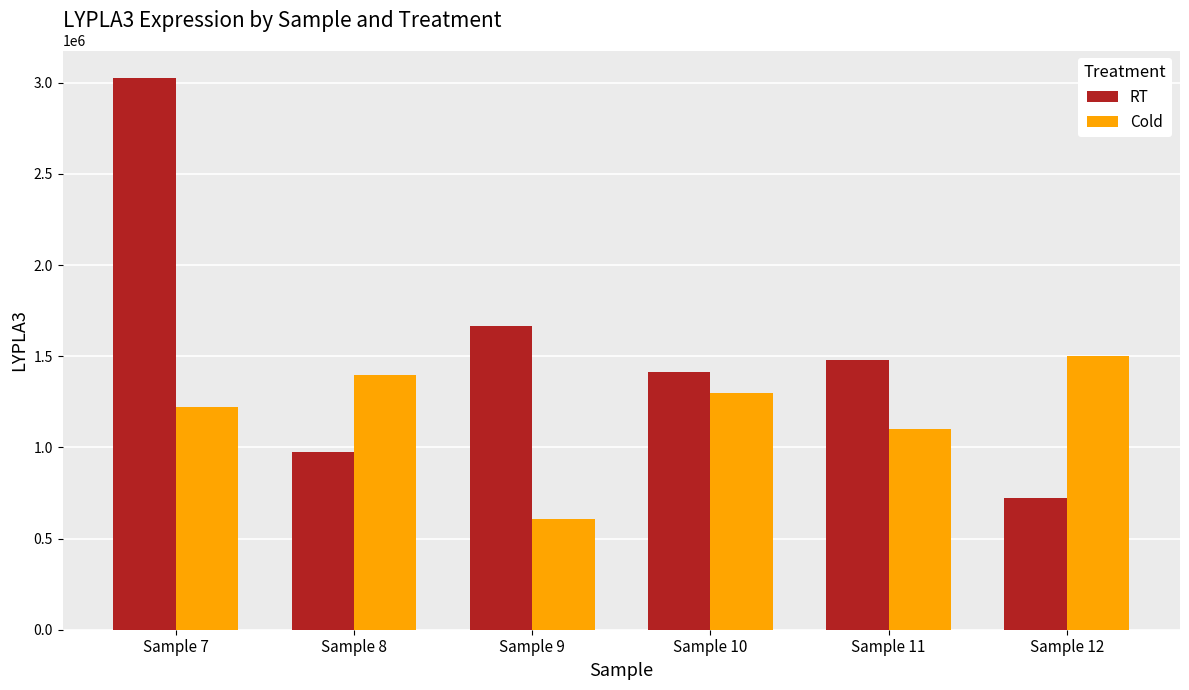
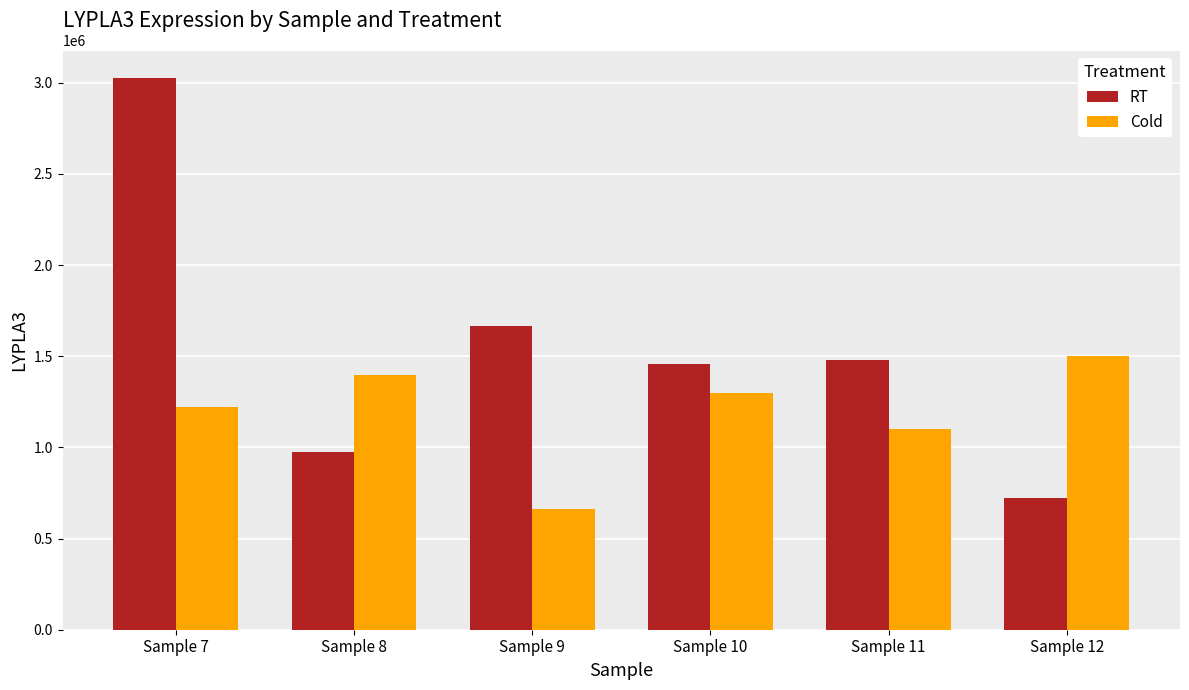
  {
    "RT": {
      "Sample 7": 3030000,
      "Sample 8": 970000,
      "Sample 9": 1670000,
-     "Sample 10": 1410000,
+     "Sample 10": 1460000,
      "Sample 11": 1480000,
      "Sample 12": 720000
    },
    "Cold": {
      "Sample 7": 1220000,
      "Sample 8": 1400000,
-     "Sample 9": 610000,
+     "Sample 9": 660000,
      "Sample 10": 1300000,
      "Sample 11": 1100000,
      "Sample 12": 1500000
    }
  }
